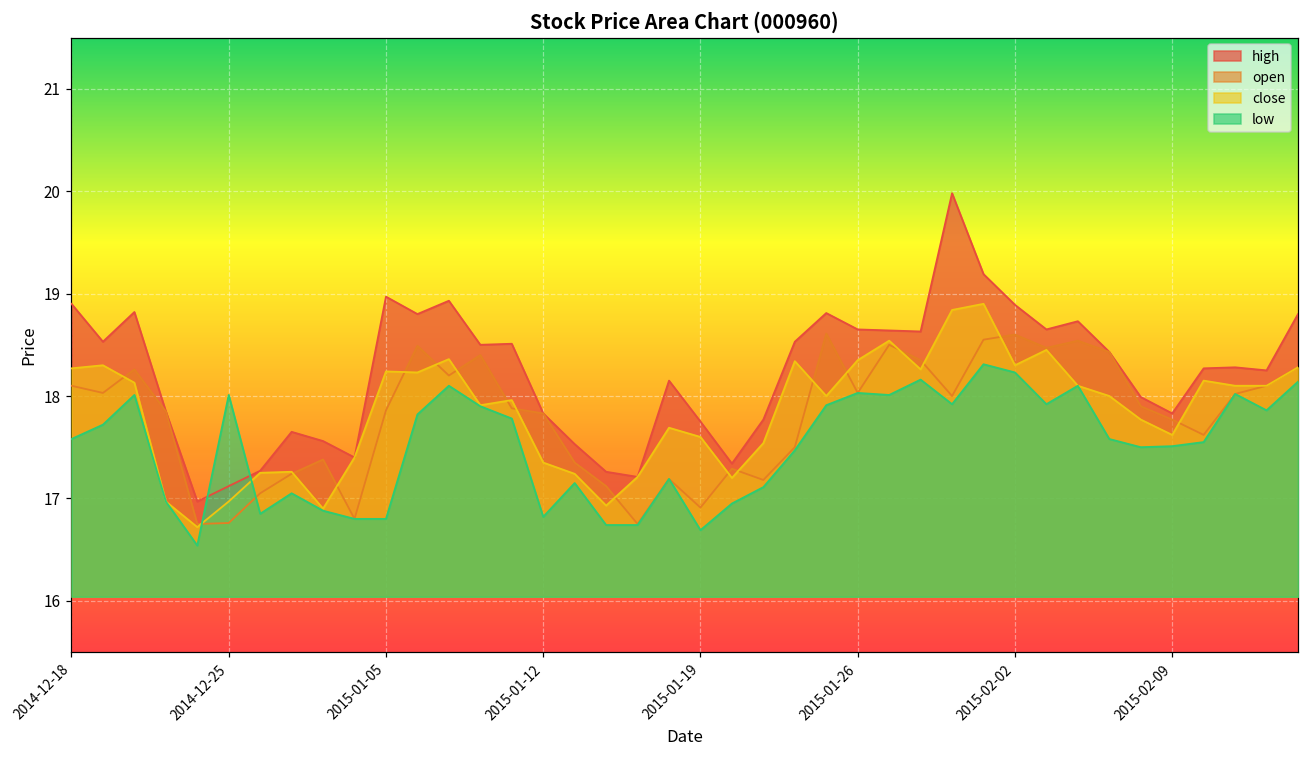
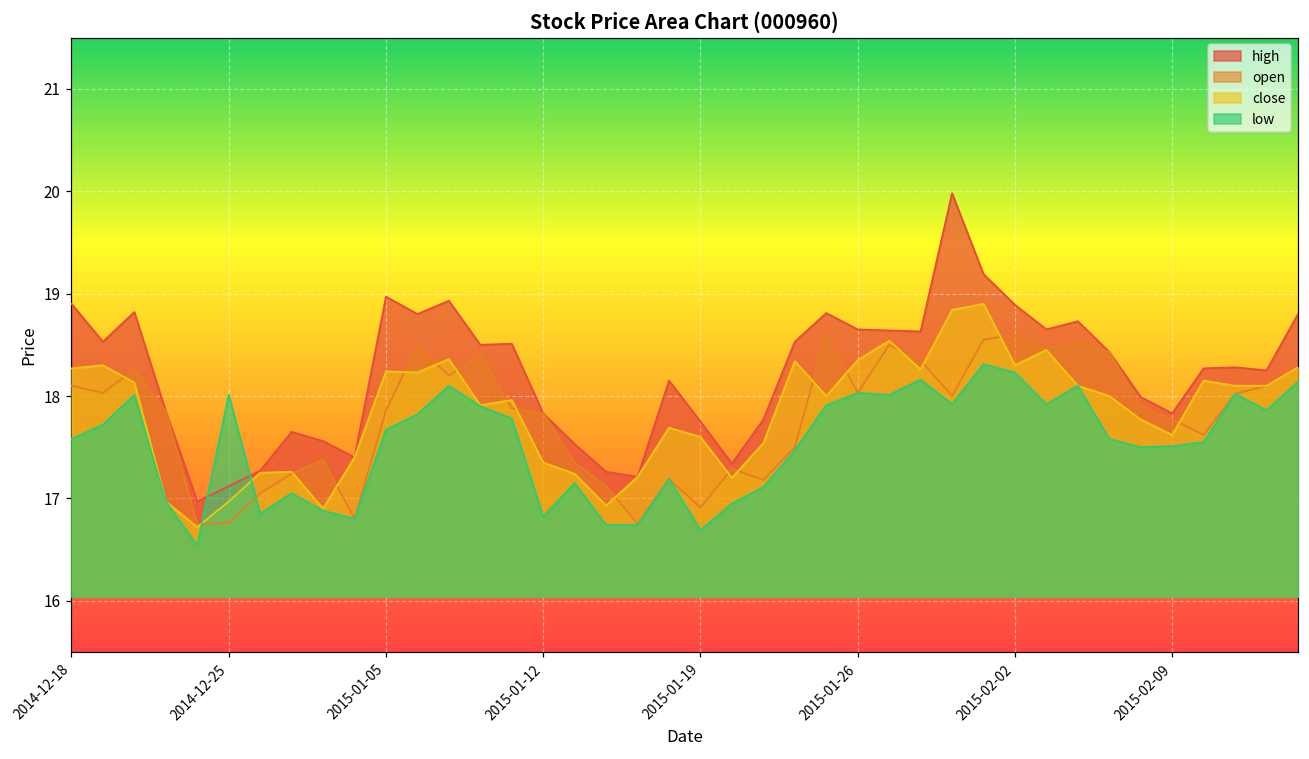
  {
    "close": {
      "2014-12-18": 18.3,
      "2014-12-25": 17.0,
      "2015-01-05": 18.2,
      "2015-01-12": 17.4,
      "2015-01-19": 17.6,
      "2015-01-26": 18.4,
      "2015-02-02": 18.3,
      "2015-02-09": 17.6
    },
    "low": {
      "2014-12-18": 17.6,
      "2014-12-25": 18.0,
-     "2015-01-05": 16.8,
+     "2015-01-05": 17.7,
      "2015-01-12": 16.8,
      "2015-01-19": 16.7,
      "2015-02-02": 18.2,
      "2015-02-09": 17.5
    }
  }
